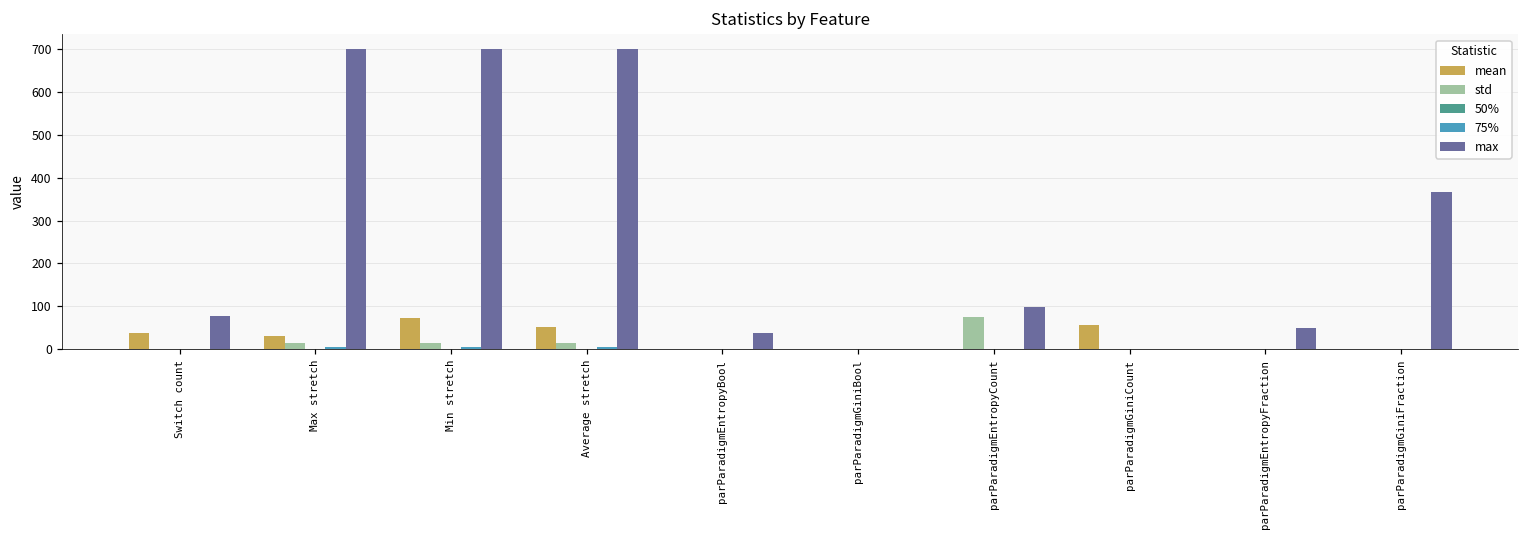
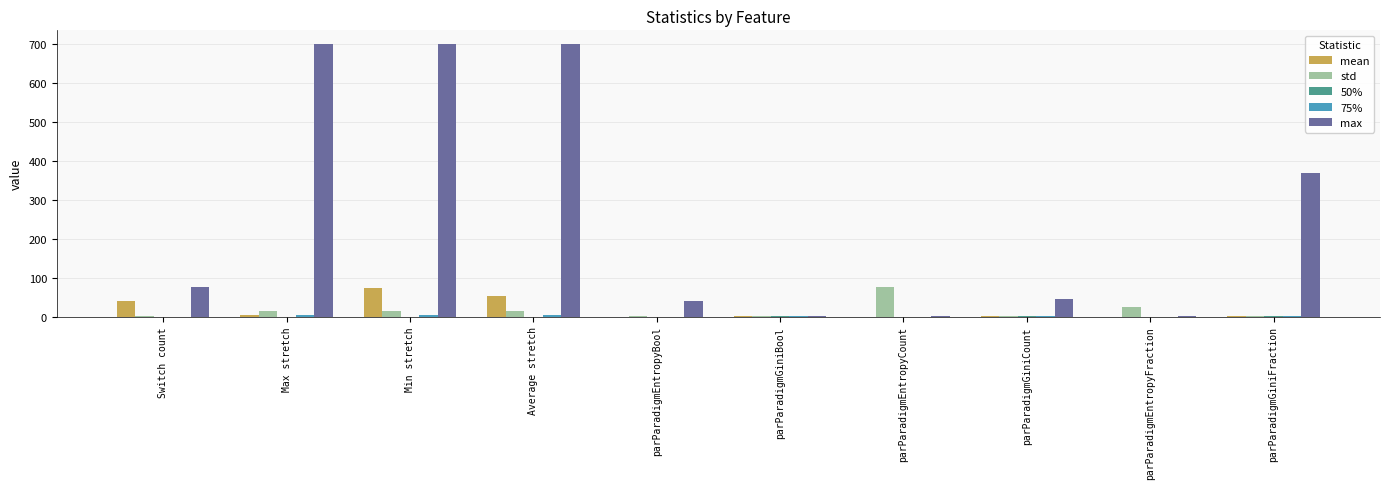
  {
    "mean": {
      "Switch count": 40,
-     "Max stretch": 30,
+     "Max stretch": 10,
      "Min stretch": 70,
      "Average stretch": 50,
-     "parParadigmGiniCount": 60
+     "parParadigmGiniCount": 0
    },
    "std": {
      "Max stretch": 10,
      "Min stretch": 10,
      "Average stretch": 10,
      "parParadigmEntropyCount": 70,
-     "parParadigmEntropyFraction": 0
+     "parParadigmEntropyFraction": 20
    },
    "max": {
      "Switch count": 80,
      "Max stretch": 700,
      "Min stretch": 700,
      "Average stretch": 700,
      "parParadigmEntropyBool": 40,
-     "parParadigmEntropyCount": 100,
-     "parParadigmGiniCount": 0,
-     "parParadigmEntropyFraction": 50,
+     "parParadigmEntropyCount": 0,
+     "parParadigmGiniCount": 40,
+     "parParadigmEntropyFraction": 0,
      "parParadigmGiniFraction": 370
    }
  }
